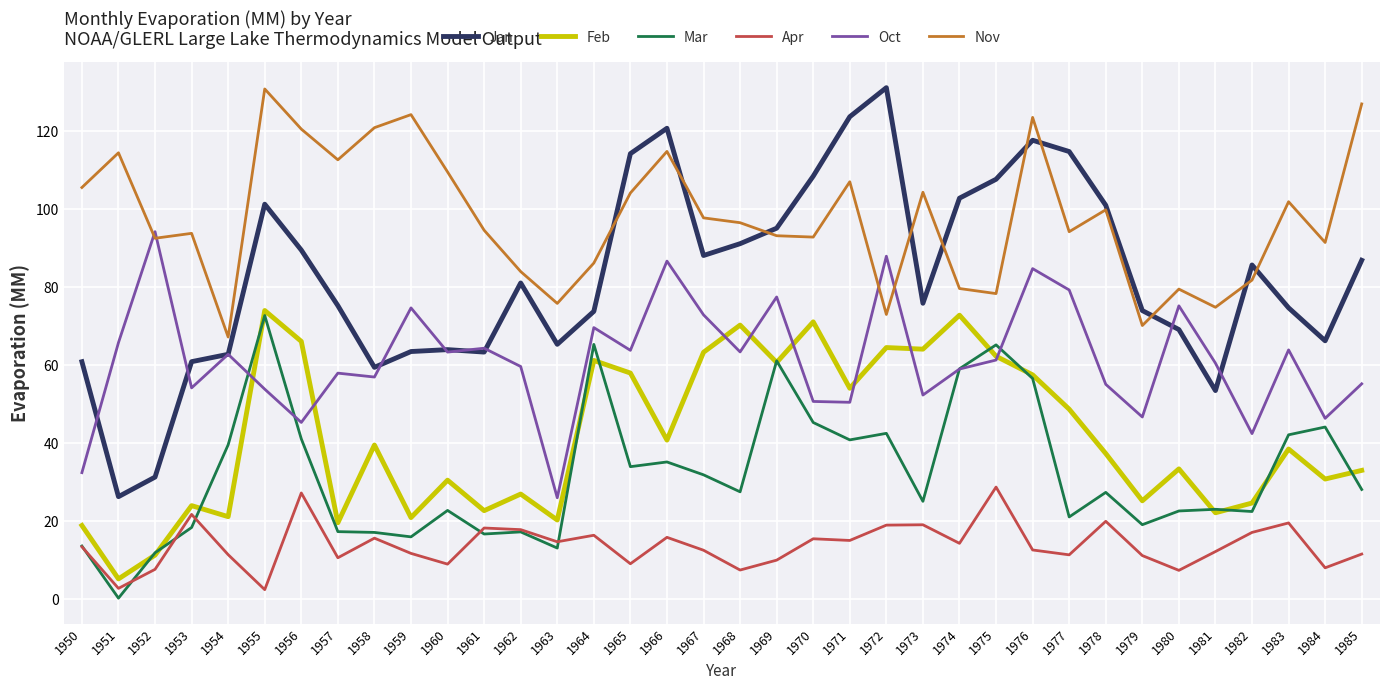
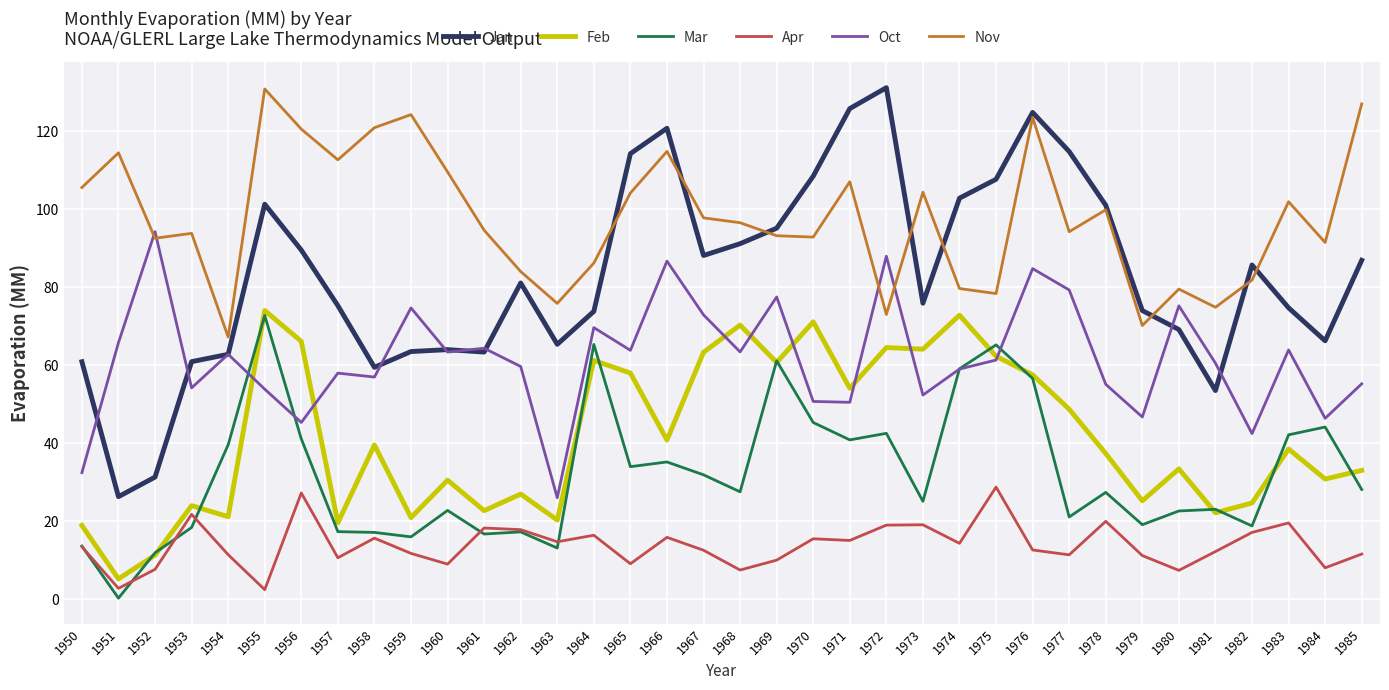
  {
    "Jan": {
      "1950": 61,
      "1951": 26,
      "1952": 31,
      "1953": 61,
      "1955": 101,
      "1956": 90,
      "1957": 75,
      "1958": 59,
      "1959": 64,
      "1961": 63,
      "1962": 81,
      "1963": 65,
      "1964": 74,
      "1965": 114,
      "1966": 121,
      "1967": 88,
      "1968": 91,
      "1969": 95,
      "1970": 108,
-     "1971": 124,
+     "1971": 126,
      "1972": 131,
      "1973": 76,
      "1974": 103,
      "1975": 108,
-     "1976": 118,
+     "1976": 125,
      "1977": 115,
      "1978": 101,
      "1979": 74,
      "1980": 69,
      "1981": 53,
      "1982": 86,
      "1983": 75,
      "1984": 66,
      "1985": 87
    },
    "Feb": {
      "1950": 19,
      "1951": 5,
      "1953": 24,
      "1954": 21,
      "1955": 74,
      "1956": 66,
      "1957": 20,
      "1958": 40,
      "1959": 21,
      "1960": 31,
      "1961": 23,
      "1962": 27,
      "1963": 20,
      "1964": 61,
      "1965": 58,
      "1966": 41,
      "1967": 63,
      "1968": 70,
      "1970": 71,
      "1971": 54,
      "1972": 65,
      "1973": 64,
      "1974": 73,
      "1975": 62,
      "1976": 58,
      "1977": 49,
      "1978": 37,
      "1979": 25,
      "1980": 33,
      "1981": 22,
      "1982": 25,
      "1983": 39,
      "1984": 31,
      "1985": 33
    },
    "Mar": {
      "1951": 0,
      "1953": 18,
      "1954": 40,
      "1955": 73,
      "1956": 41,
      "1957": 17,
      "1958": 17,
      "1959": 16,
      "1960": 23,
      "1961": 17,
      "1963": 13,
      "1964": 65,
      "1965": 34,
      "1966": 35,
      "1967": 32,
      "1968": 28,
      "1970": 45,
      "1971": 41,
      "1972": 43,
      "1973": 25,
      "1975": 65,
      "1976": 57,
      "1977": 21,
      "1978": 27,
      "1979": 19,
      "1980": 23,
      "1981": 23,
-     "1982": 22,
+     "1982": 19,
      "1983": 42,
      "1984": 44,
      "1985": 28
    },
    "Oct": {
      "1950": 32,
      "1951": 66,
      "1952": 94,
      "1953": 54,
      "1955": 54,
      "1956": 45,
      "1957": 58,
      "1958": 57,
      "1959": 75,
      "1961": 64,
      "1962": 60,
      "1963": 26,
      "1964": 70,
      "1965": 64,
      "1966": 87,
      "1967": 73,
      "1968": 63,
      "1969": 77,
      "1970": 51,
      "1971": 50,
      "1972": 88,
      "1973": 52,
      "1975": 61,
      "1976": 85,
      "1977": 79,
      "1978": 55,
      "1979": 47,
      "1980": 75,
      "1981": 61,
      "1982": 42,
      "1983": 64,
      "1984": 46,
      "1985": 55
    }
  }
